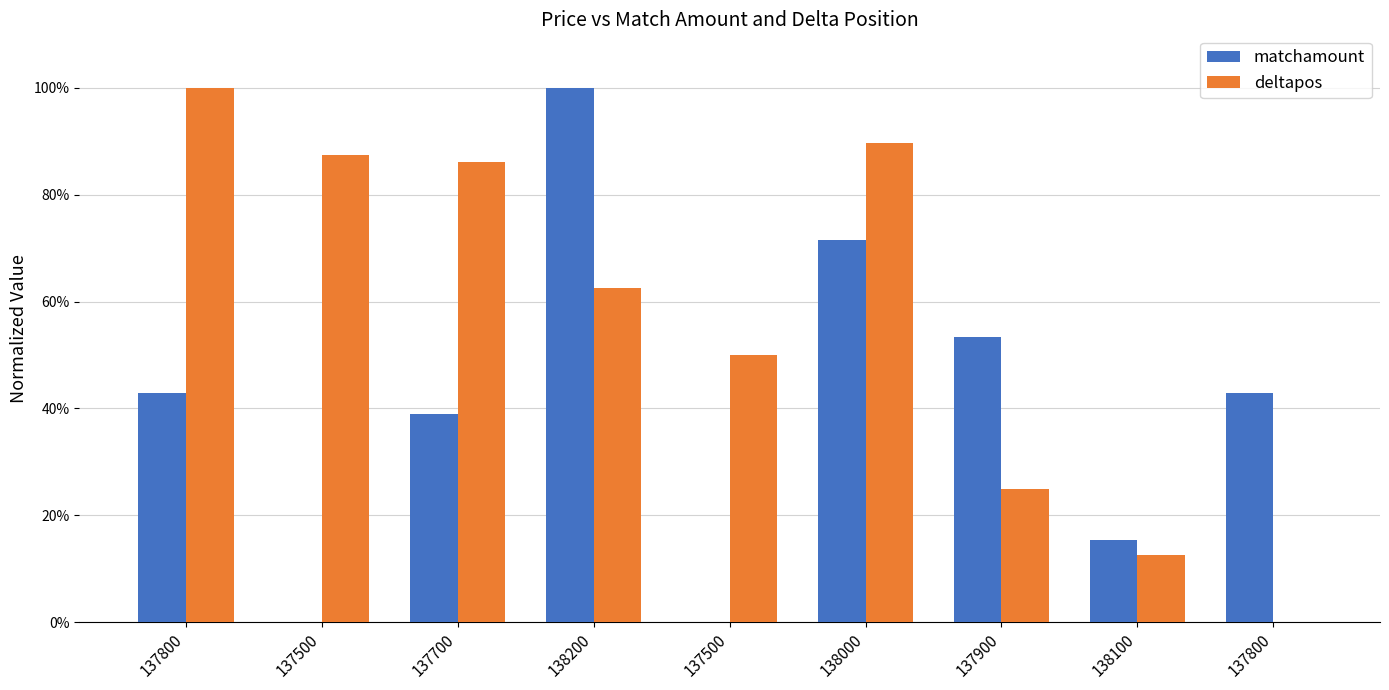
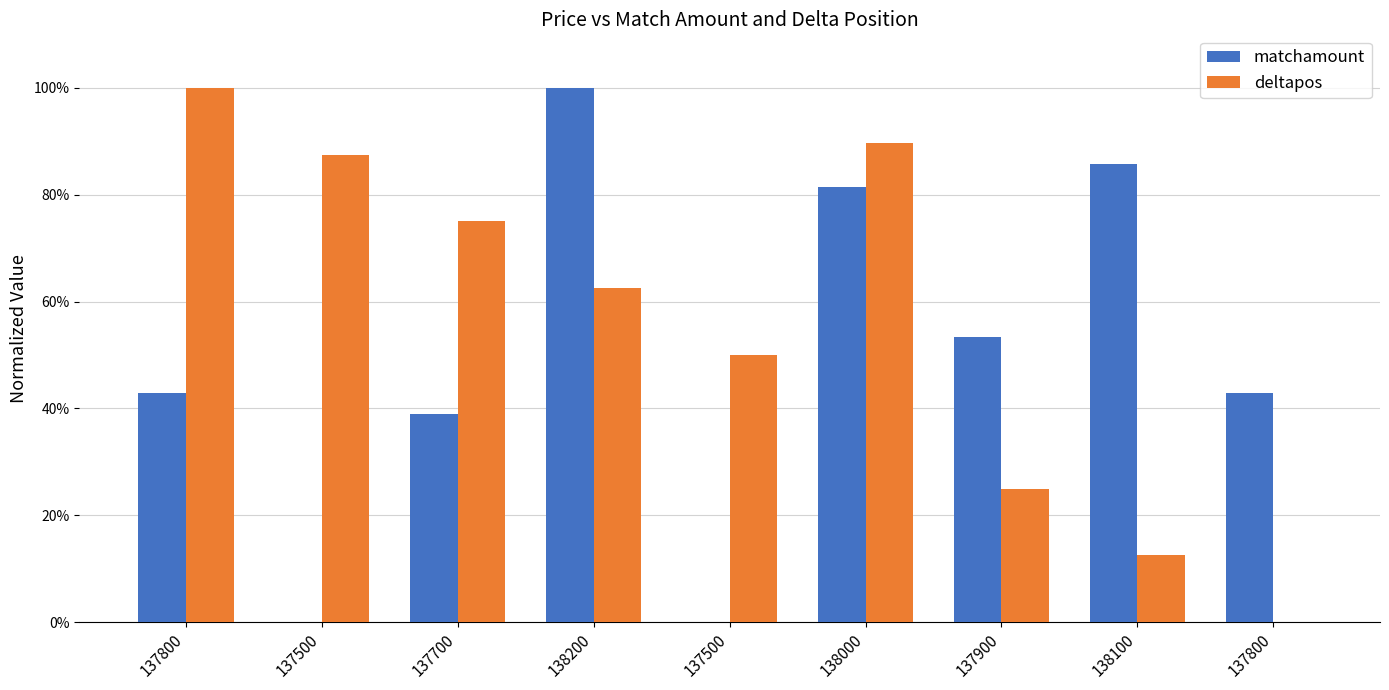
  {
    "matchamount": {
      "137700": "39%",
      "138200": "100%",
-     "138000": "71%",
+     "138000": "81%",
      "137900": "53%",
-     "138100": "15%"
+     "138100": "86%"
    },
    "deltapos": {
-     "137700": "86%",
+     "137700": "75%",
      "138200": "63%",
      "138000": "90%",
      "137900": "25%",
      "138100": "13%"
    }
  }
